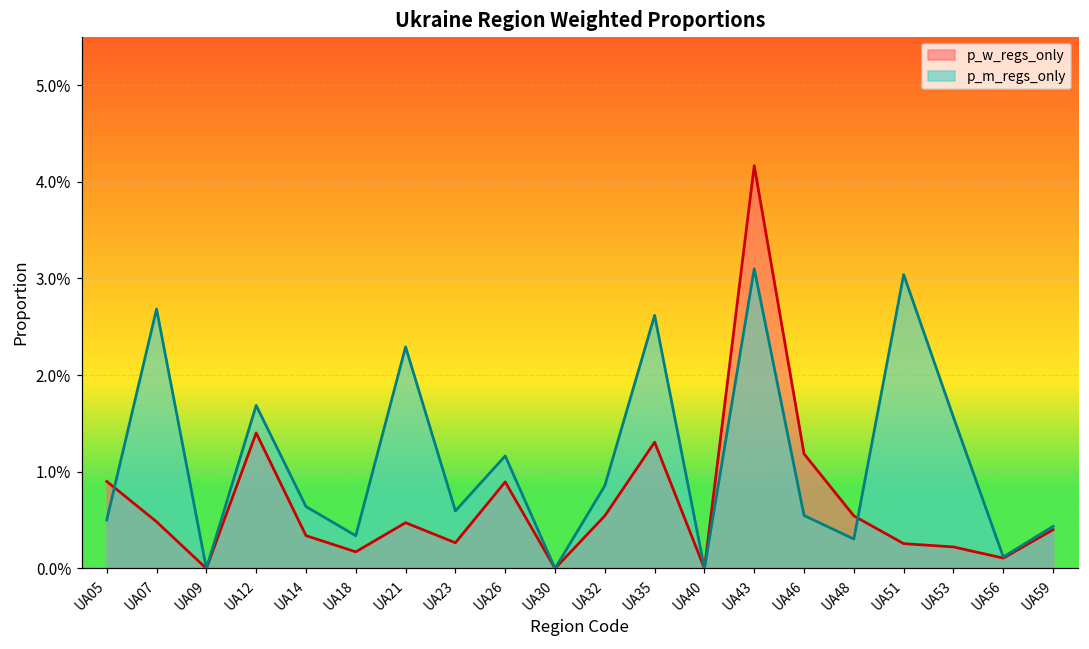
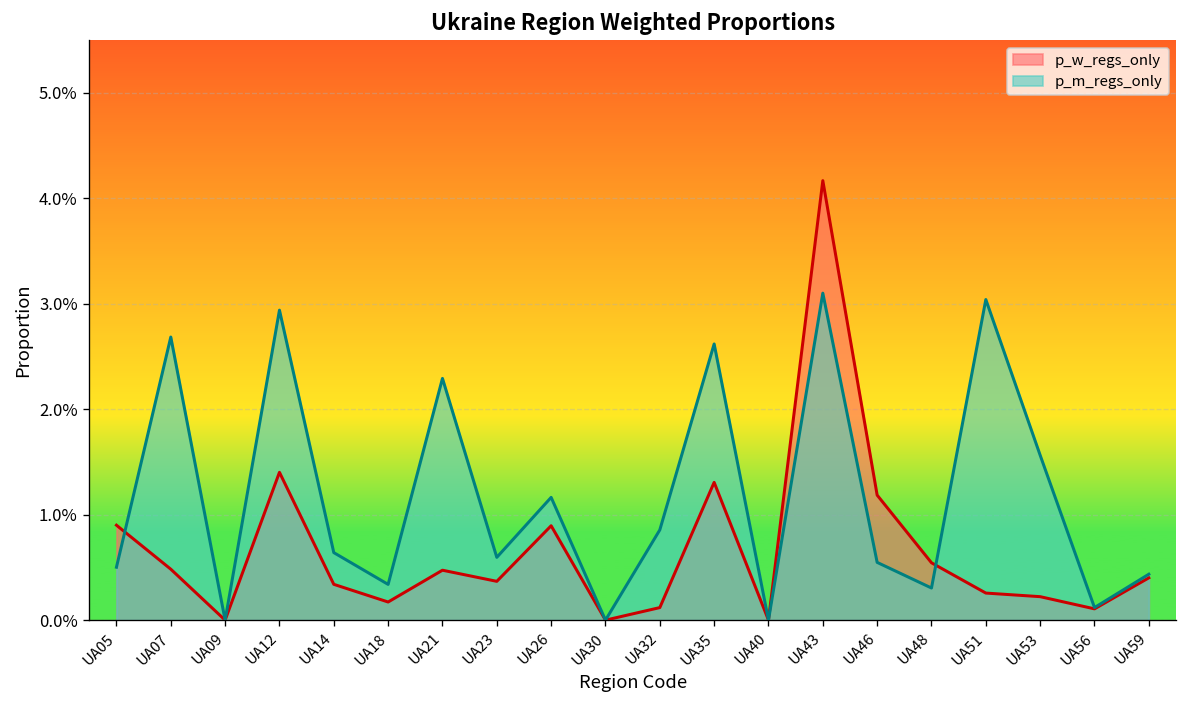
  {
    "p_w_regs_only": {
      "UA05": "0.9%",
      "UA07": "0.5%",
      "UA12": "1.4%",
      "UA14": "0.3%",
      "UA18": "0.2%",
      "UA21": "0.5%",
-     "UA23": "0.3%",
+     "UA23": "0.4%",
      "UA26": "0.9%",
-     "UA32": "0.5%",
+     "UA32": "0.1%",
      "UA35": "1.3%",
      "UA43": "4.2%",
      "UA46": "1.2%",
      "UA48": "0.5%",
      "UA51": "0.3%",
      "UA53": "0.2%",
      "UA59": "0.4%"
    },
    "p_m_regs_only": {
      "UA05": "0.5%",
      "UA07": "2.7%",
-     "UA12": "1.7%",
+     "UA12": "2.9%",
      "UA14": "0.6%",
      "UA18": "0.3%",
      "UA21": "2.3%",
      "UA23": "0.6%",
      "UA26": "1.2%",
      "UA32": "0.9%",
      "UA35": "2.6%",
      "UA43": "3.1%",
      "UA46": "0.5%",
      "UA48": "0.3%",
      "UA51": "3.0%",
      "UA53": "1.6%",
      "UA59": "0.4%"
    }
  }
